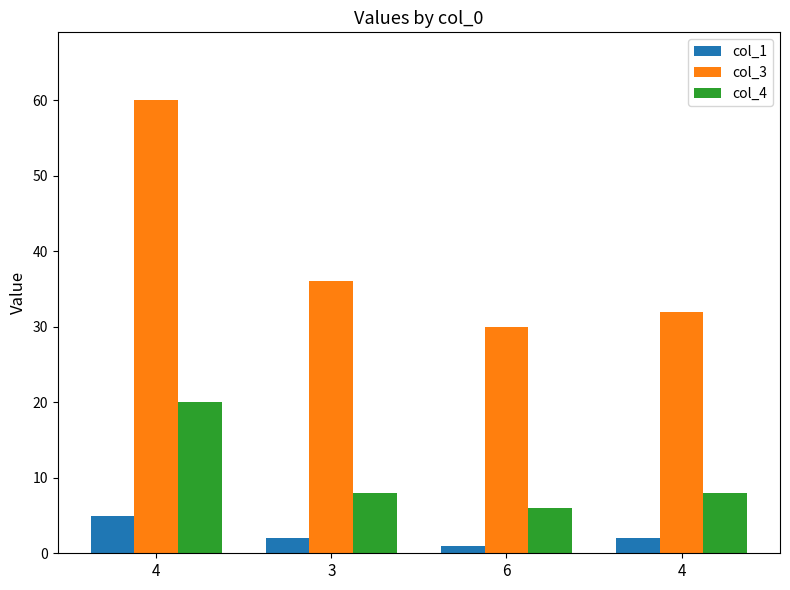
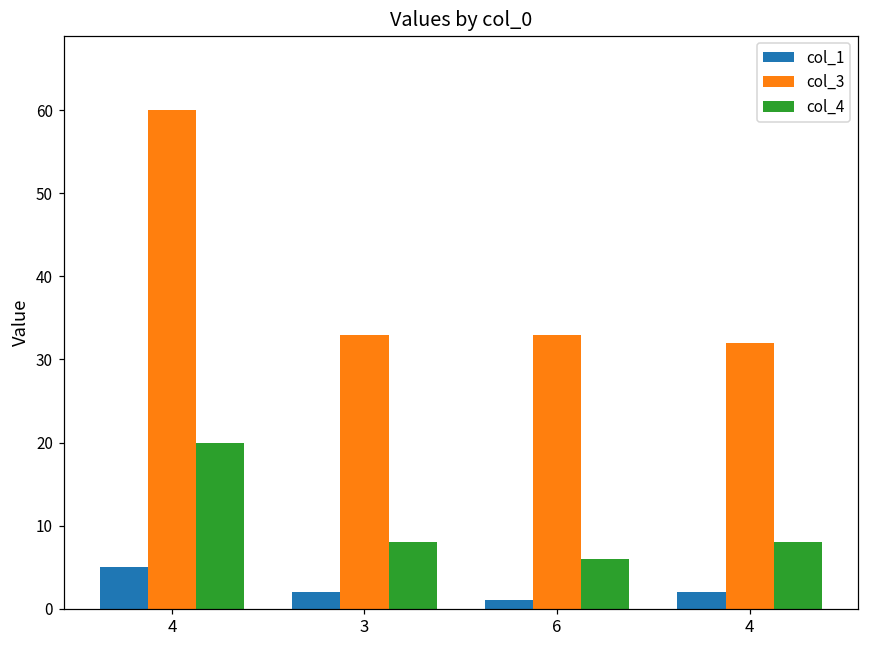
  {
    "col_1": {
      "3": 2,
      "6": 1
    },
    "col_3": {
-     "3": 36,
-     "6": 30
+     "3": 33,
+     "6": 33
    },
    "col_4": {
      "3": 8,
      "6": 6
    }
  }
